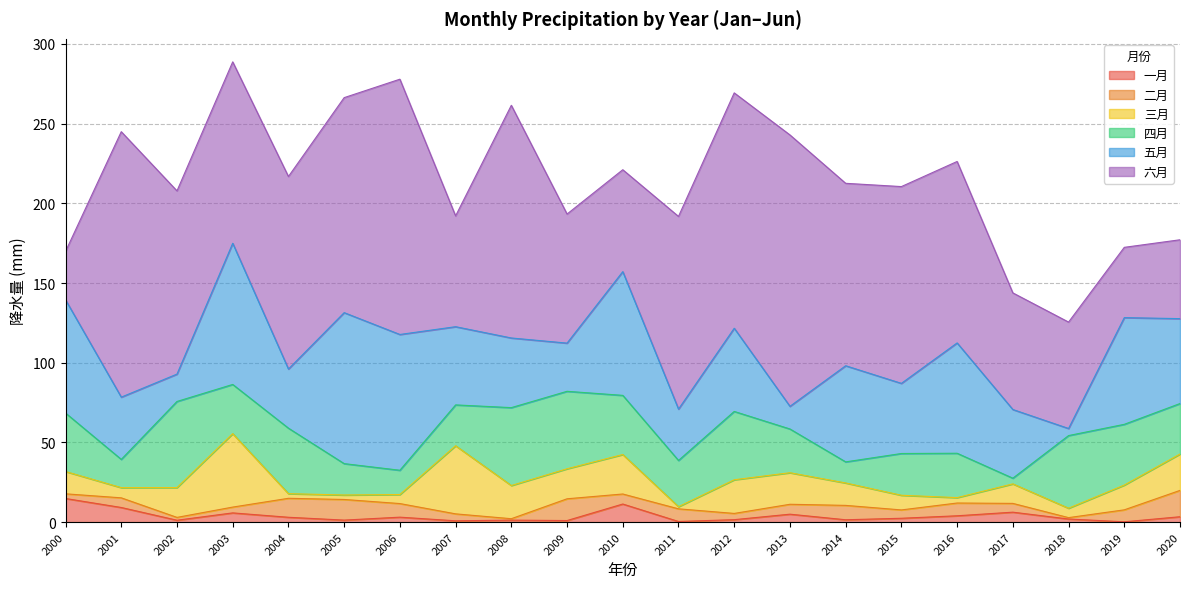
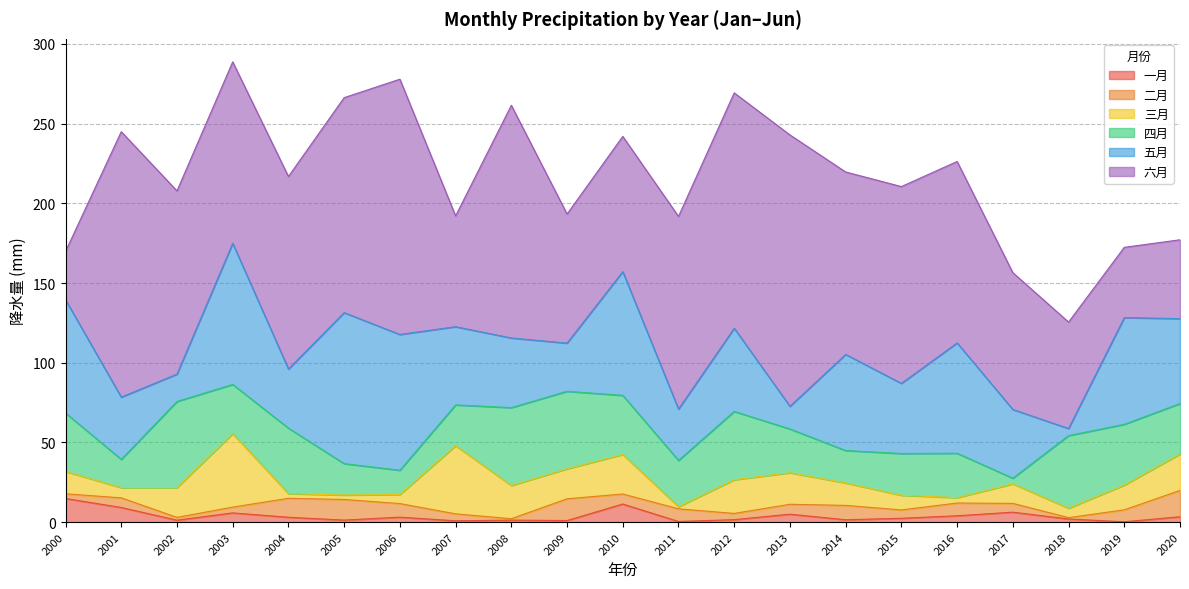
  {
    "三月": {
      "2000": 14,
      "2001": 6,
      "2002": 19,
      "2003": 46,
      "2004": 3,
      "2005": 3,
      "2006": 6,
      "2007": 43,
      "2008": 21,
      "2009": 19,
      "2010": 25,
      "2012": 21,
      "2013": 20,
      "2014": 14,
      "2015": 9,
      "2016": 3,
      "2017": 12,
      "2018": 6,
      "2019": 16,
      "2020": 23
    },
    "四月": {
      "2000": 37,
      "2001": 18,
      "2002": 54,
      "2003": 31,
      "2004": 41,
      "2005": 20,
      "2006": 15,
      "2007": 26,
      "2008": 49,
      "2009": 49,
      "2010": 37,
      "2011": 29,
      "2012": 43,
      "2013": 27,
-     "2014": 13,
+     "2014": 20,
      "2015": 26,
      "2016": 28,
      "2017": 4,
      "2018": 46,
      "2019": 38,
      "2020": 32
    },
    "五月": {
      "2000": 71,
      "2001": 39,
      "2002": 17,
      "2003": 89,
      "2004": 37,
      "2005": 95,
      "2006": 85,
      "2007": 49,
      "2008": 44,
      "2009": 30,
      "2010": 78,
      "2011": 32,
      "2012": 52,
      "2013": 14,
      "2014": 60,
      "2015": 44,
      "2016": 69,
      "2017": 43,
      "2018": 4,
      "2019": 67,
      "2020": 53
    },
    "六月": {
      "2000": 30,
      "2001": 167,
      "2002": 115,
      "2003": 114,
      "2004": 121,
      "2005": 135,
      "2006": 160,
      "2007": 69,
      "2008": 146,
      "2009": 81,
-     "2010": 64,
+     "2010": 85,
      "2011": 121,
      "2012": 148,
      "2013": 170,
      "2014": 114,
      "2015": 123,
      "2016": 114,
-     "2017": 73,
+     "2017": 86,
      "2018": 67,
      "2019": 44,
      "2020": 49
    }
  }
